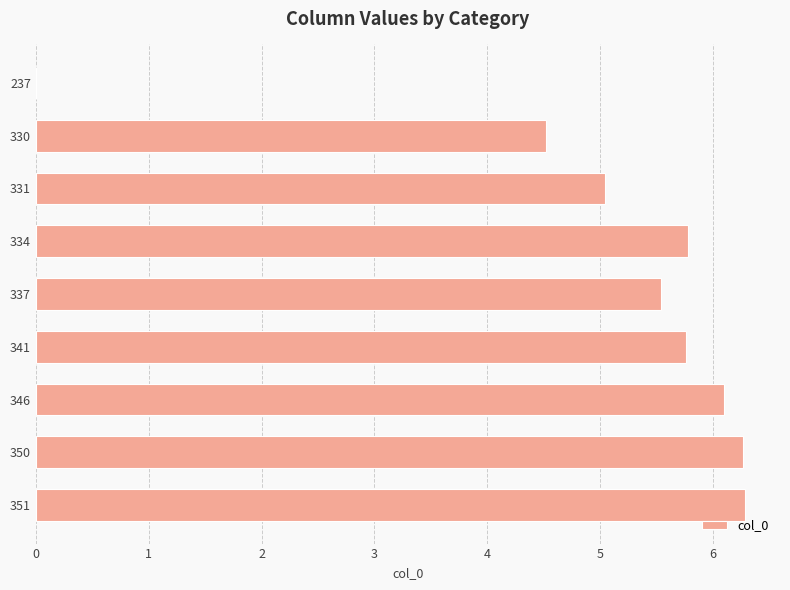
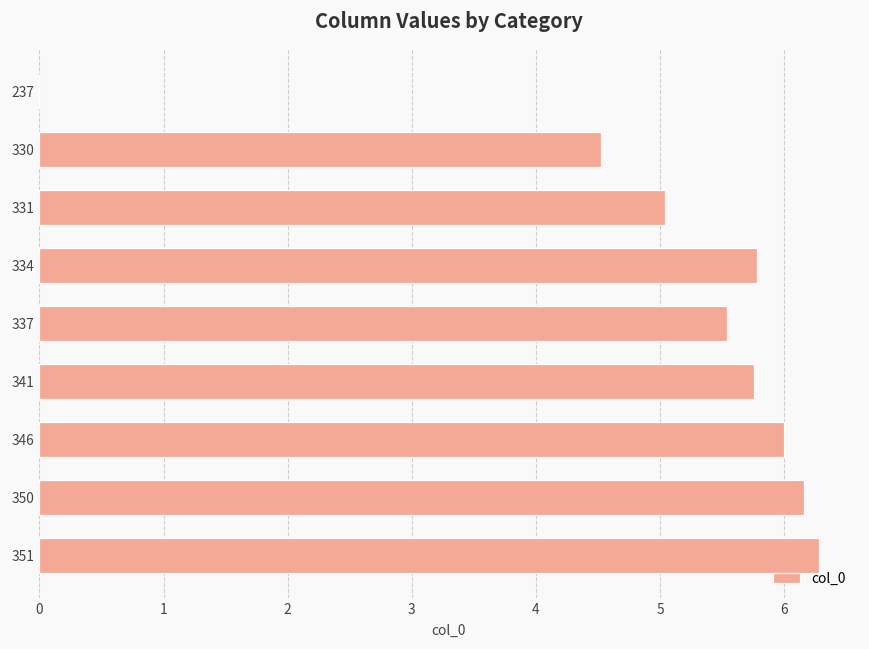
  {
    "237": 0.00,
    "330": 4.52,
    "331": 5.04,
    "334": 5.78,
    "337": 5.54,
    "341": 5.76,
-   "346": 6.1,
-   "350": 6.27,
+   "346": 6.0,
+   "350": 6.16,
    "351": 6.28
  }
